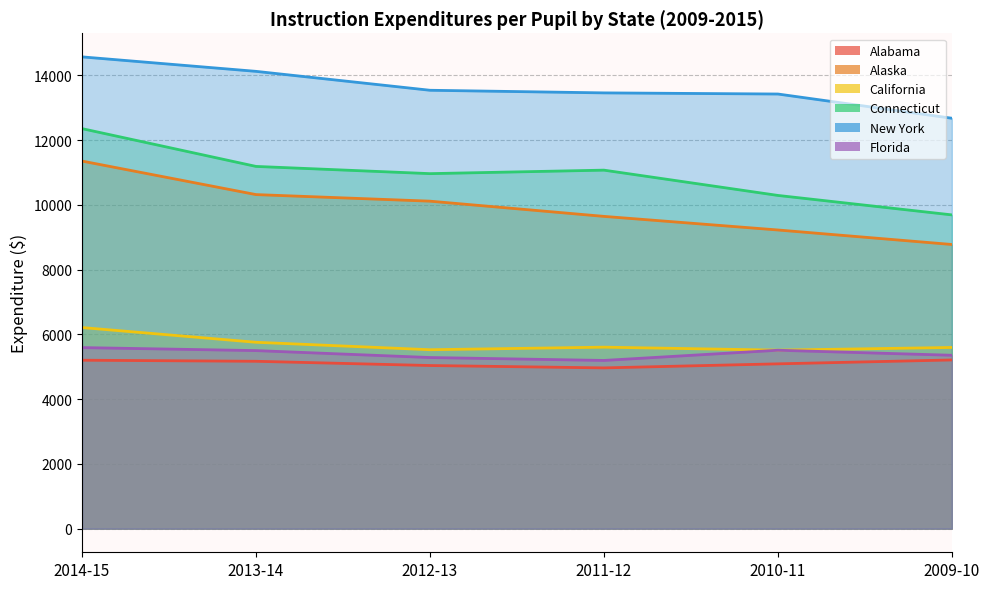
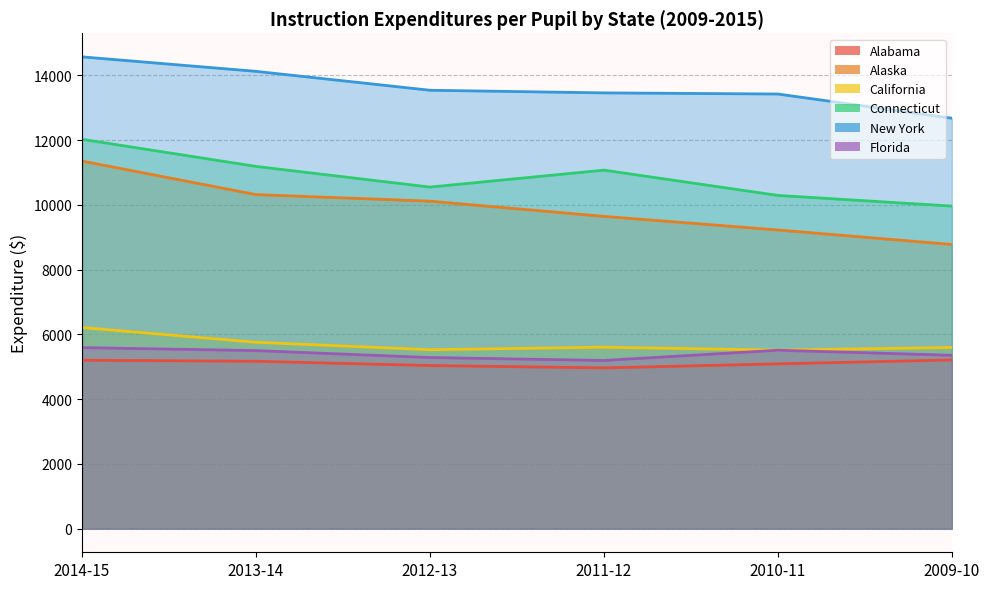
  {
    "Connecticut": {
-     "2014-15": 12400,
+     "2014-15": 12000,
      "2013-14": 11200,
-     "2012-13": 11000,
+     "2012-13": 10600,
      "2011-12": 11100,
      "2010-11": 10300,
-     "2009-10": 9700
+     "2009-10": 10000
    },
    "New York": {
      "2014-15": 14600,
      "2013-14": 14100,
      "2012-13": 13500,
      "2011-12": 13500,
      "2010-11": 13400,
      "2009-10": 12700
    },
    "Florida": {
      "2014-15": 5600,
      "2013-14": 5500,
      "2012-13": 5300,
      "2011-12": 5200,
      "2009-10": 5400
    }
  }
